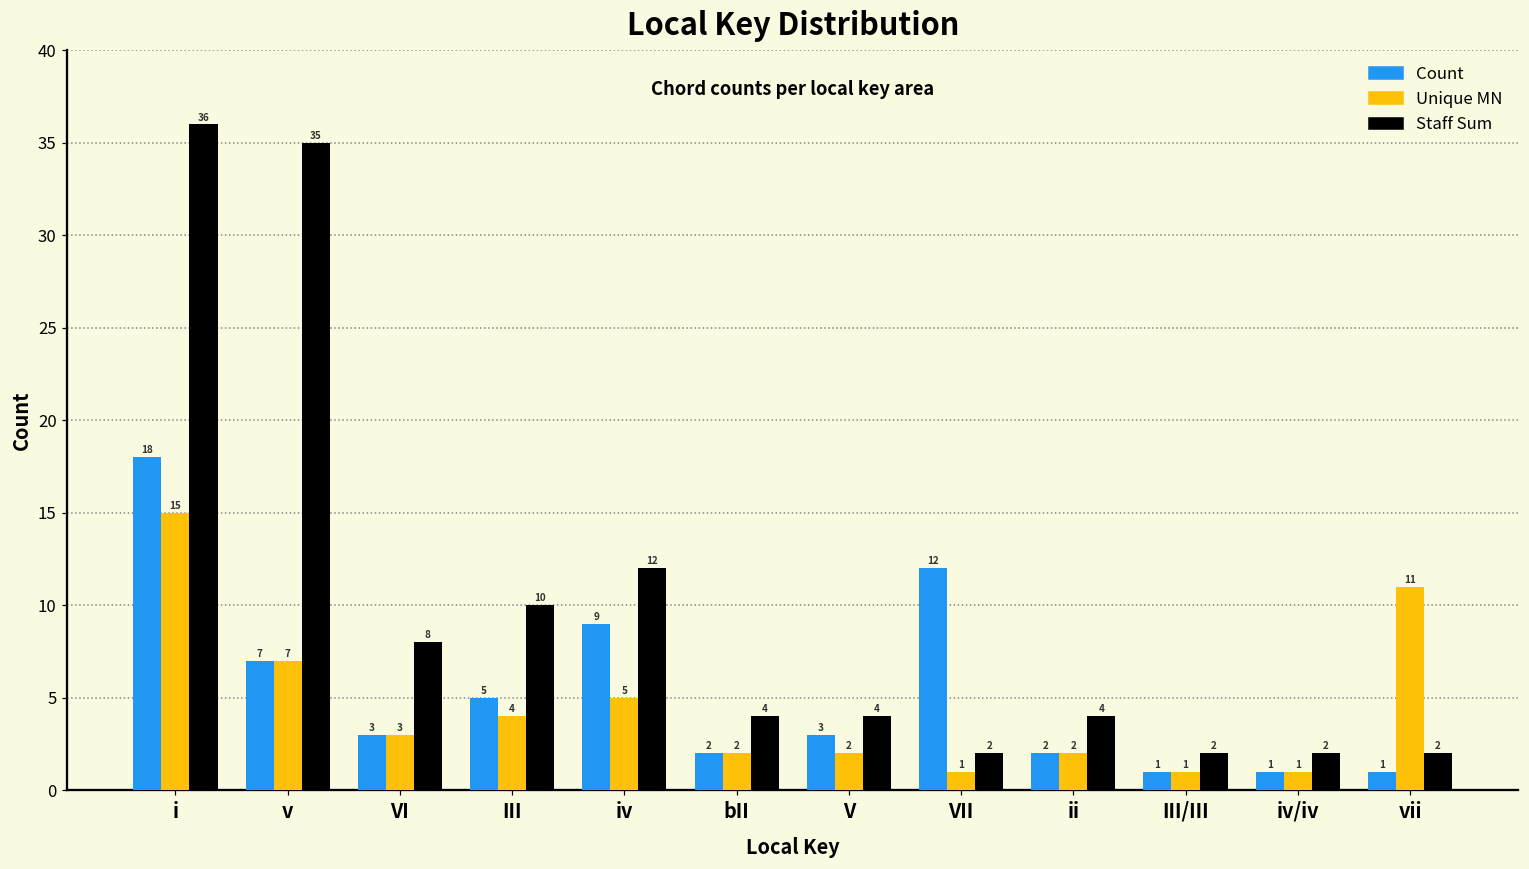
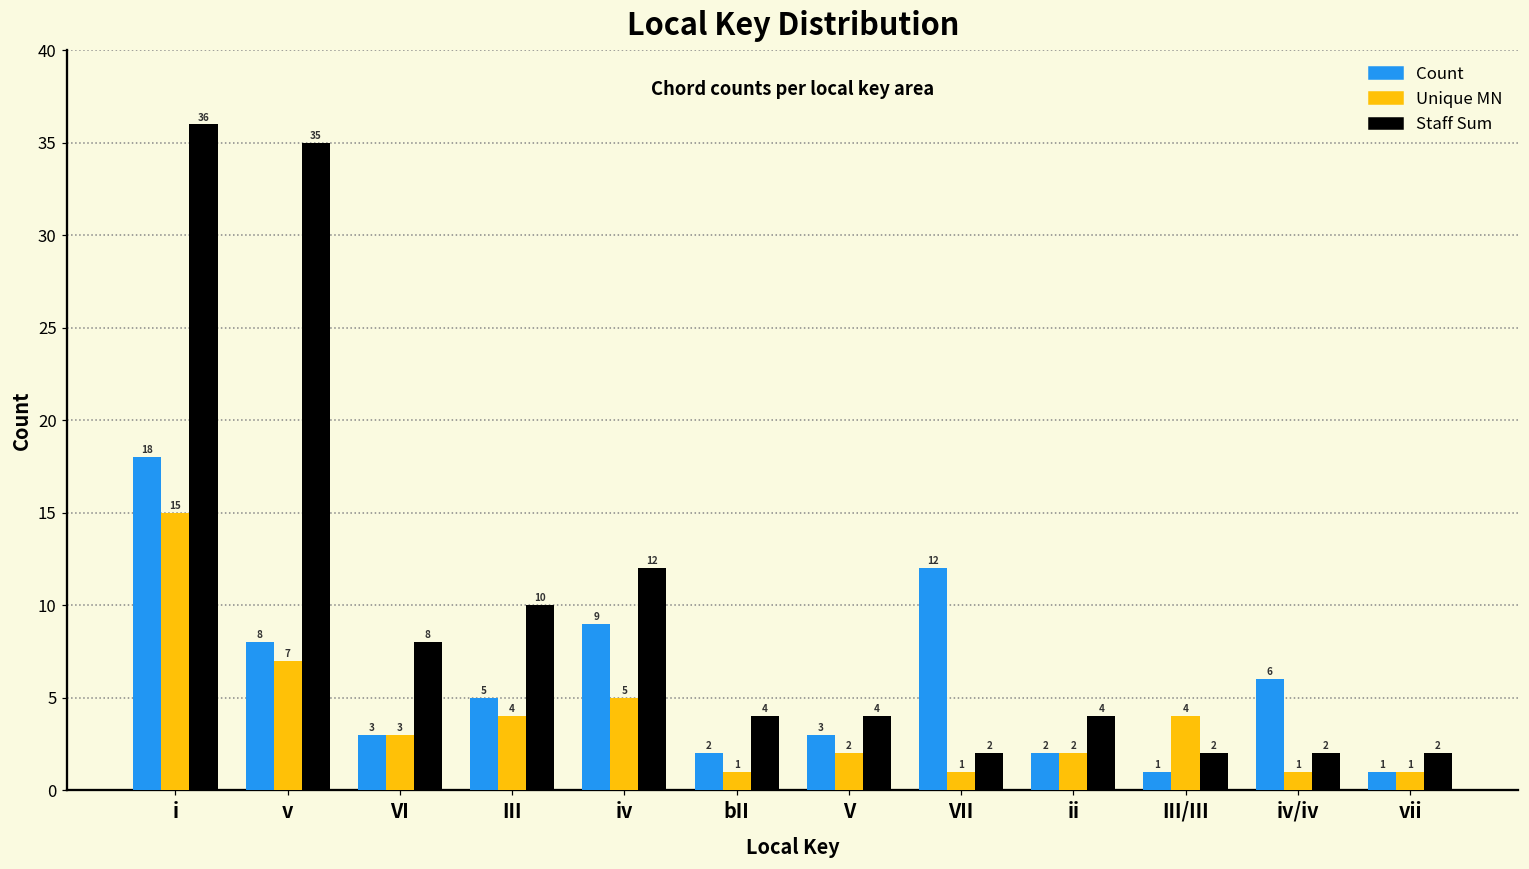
  {
    "Count": {
      "i": 18,
-     "v": 7,
+     "v": 8,
      "VI": 3,
      "III": 5,
      "iv": 9,
      "bII": 2,
      "V": 3,
      "VII": 12,
      "ii": 2,
      "III/III": 1,
-     "iv/iv": 1,
+     "iv/iv": 6,
      "vii": 1
    },
    "Unique MN": {
      "i": 15,
      "v": 7,
      "VI": 3,
      "III": 4,
      "iv": 5,
-     "bII": 2,
+     "bII": 1,
      "V": 2,
      "VII": 1,
      "ii": 2,
-     "III/III": 1,
+     "III/III": 4,
      "iv/iv": 1,
-     "vii": 11
+     "vii": 1
    },
    "Staff Sum": {
      "i": 36,
      "v": 35,
      "VI": 8,
      "III": 10,
      "iv": 12,
      "bII": 4,
      "V": 4,
      "VII": 2,
      "ii": 4,
      "III/III": 2,
      "iv/iv": 2,
      "vii": 2
    }
  }
